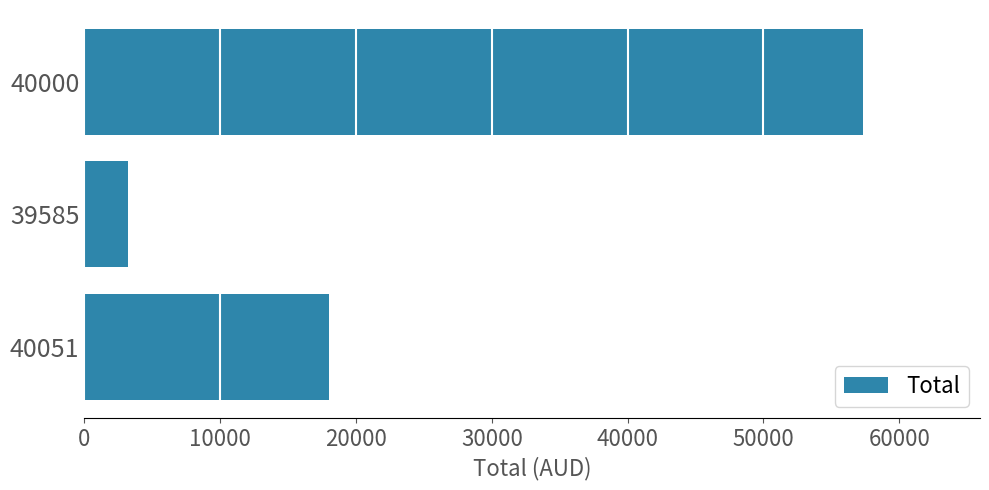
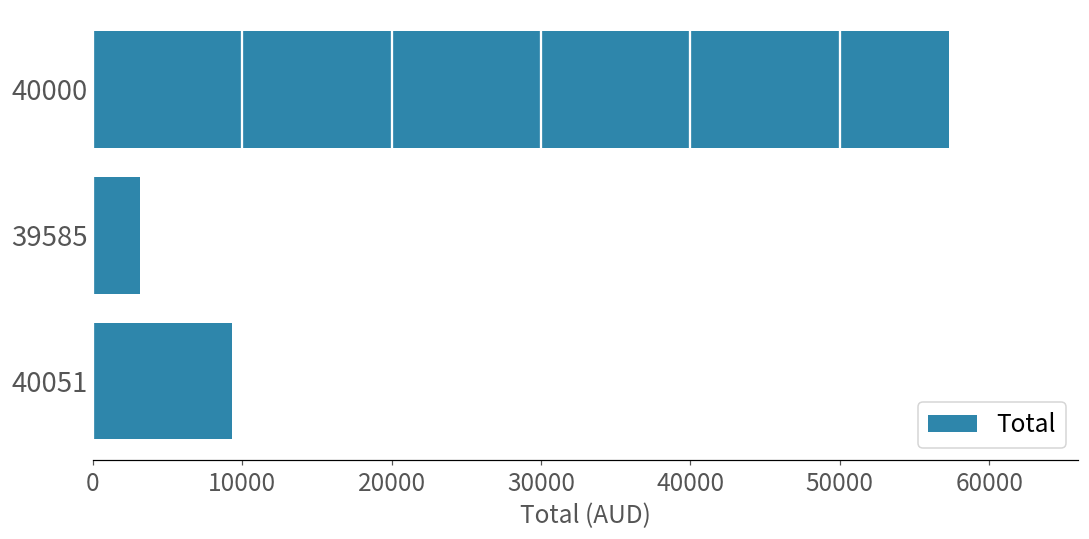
  {
    "40000": 57300,
    "39585": 3200,
-   "40051": 18000
+   "40051": 9300
  }
